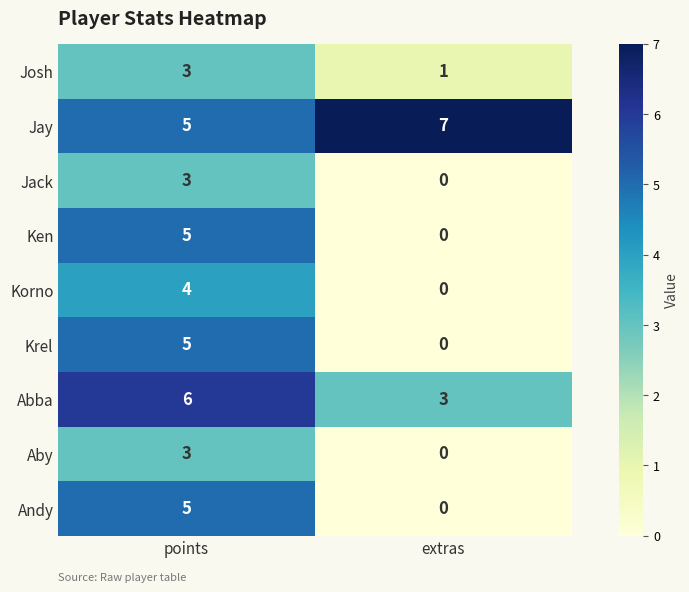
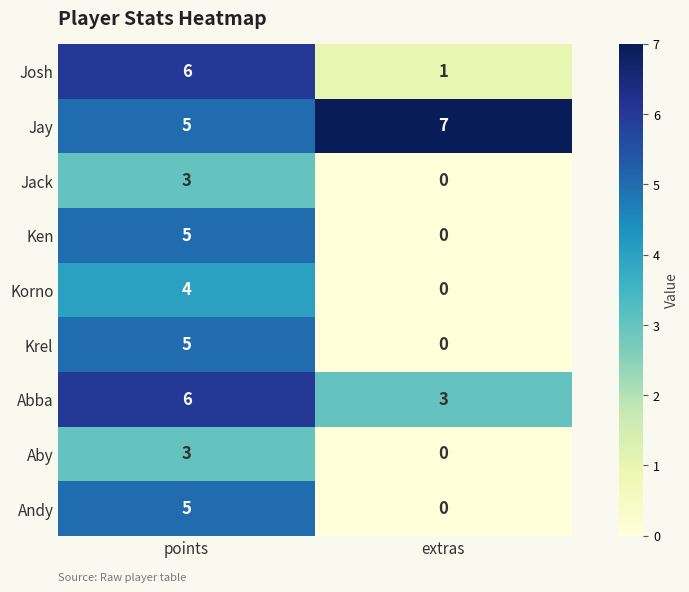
  {
    "Josh": {
-     "points": 3,
+     "points": 6,
      "extras": 1
    },
    "Jay": {
      "points": 5,
      "extras": 7
    },
    "Jack": {
      "points": 3,
      "extras": 0
    },
    "Ken": {
      "points": 5,
      "extras": 0
    },
    "Korno": {
      "points": 4,
      "extras": 0
    },
    "Krel": {
      "points": 5,
      "extras": 0
    },
    "Abba": {
      "points": 6,
      "extras": 3
    },
    "Aby": {
      "points": 3,
      "extras": 0
    },
    "Andy": {
      "points": 5,
      "extras": 0
    }
  }
